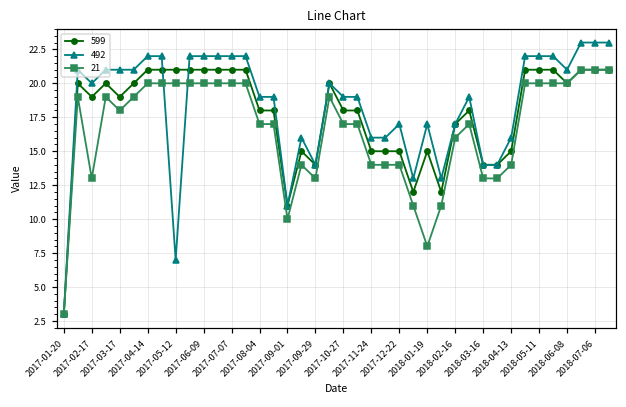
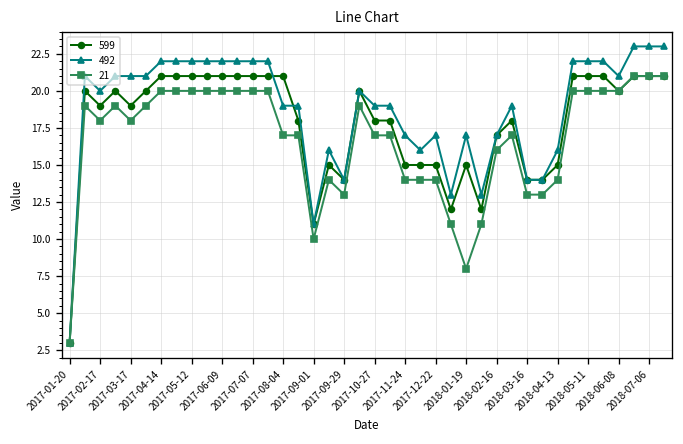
  {
    "599": {
      "2017-02-17": 19,
      "2017-03-17": 19,
      "2017-04-14": 21,
      "2017-05-12": 21,
      "2017-06-09": 21,
      "2017-07-07": 21,
-     "2017-08-04": 18,
+     "2017-08-04": 21,
      "2017-10-27": 18,
      "2017-11-24": 15,
      "2017-12-22": 15,
      "2018-01-19": 15,
      "2018-04-13": 15,
      "2018-05-11": 21
    },
    "492": {
      "2017-02-17": 20,
      "2017-03-17": 21,
      "2017-04-14": 22,
-     "2017-05-12": 7,
+     "2017-05-12": 22,
      "2017-06-09": 22,
      "2017-07-07": 22,
      "2017-08-04": 19,
      "2017-10-27": 19,
-     "2017-11-24": 16,
+     "2017-11-24": 17,
      "2017-12-22": 17,
      "2018-01-19": 17,
      "2018-04-13": 16,
      "2018-05-11": 22,
      "2018-06-08": 21,
      "2018-07-06": 23
    },
    "21": {
-     "2017-02-17": 13,
+     "2017-02-17": 18,
      "2017-03-17": 18,
      "2017-04-14": 20,
      "2017-05-12": 20,
      "2017-06-09": 20,
      "2017-07-07": 20,
      "2017-08-04": 17,
      "2017-09-01": 10,
      "2017-09-29": 13,
      "2017-10-27": 17,
      "2017-11-24": 14,
      "2017-12-22": 14,
      "2018-01-19": 8,
      "2018-02-16": 16,
      "2018-03-16": 13,
      "2018-04-13": 14,
      "2018-05-11": 20
    }
  }
